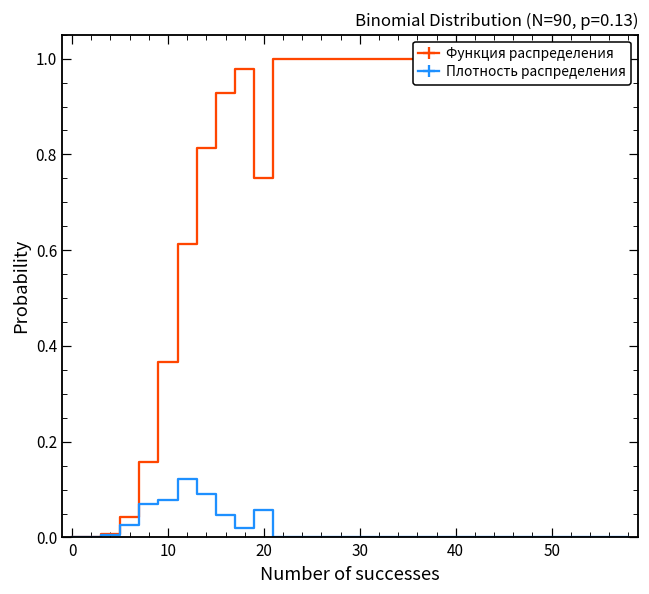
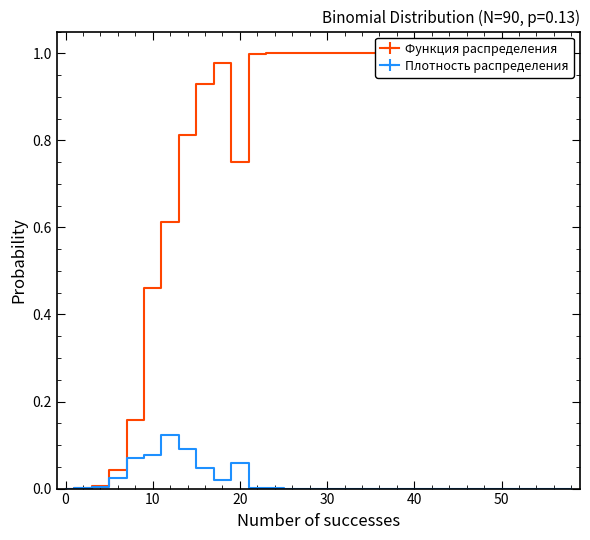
  {
    "Функция распределения": {
-     "10": 0.37,
+     "10": 0.46,
      "20": 0.75,
      "30": 1.00
    },
    "Плотность распределения": {
      "10": 0.08,
      "20": 0.06,
      "30": 0.00,
      "40": 0.00,
      "50": 0.00
    }
  }
